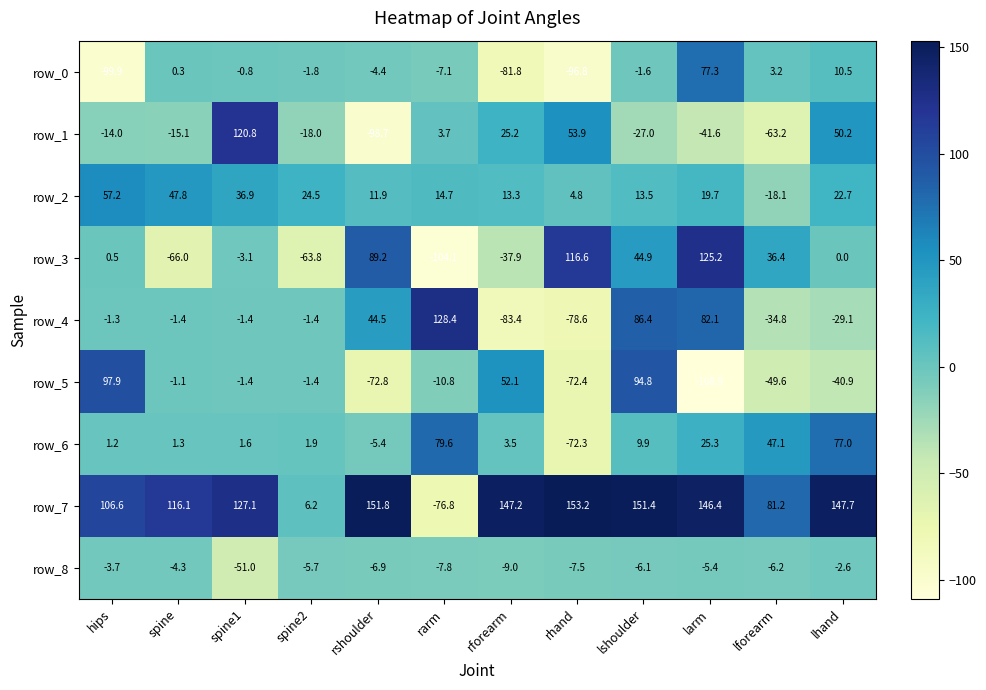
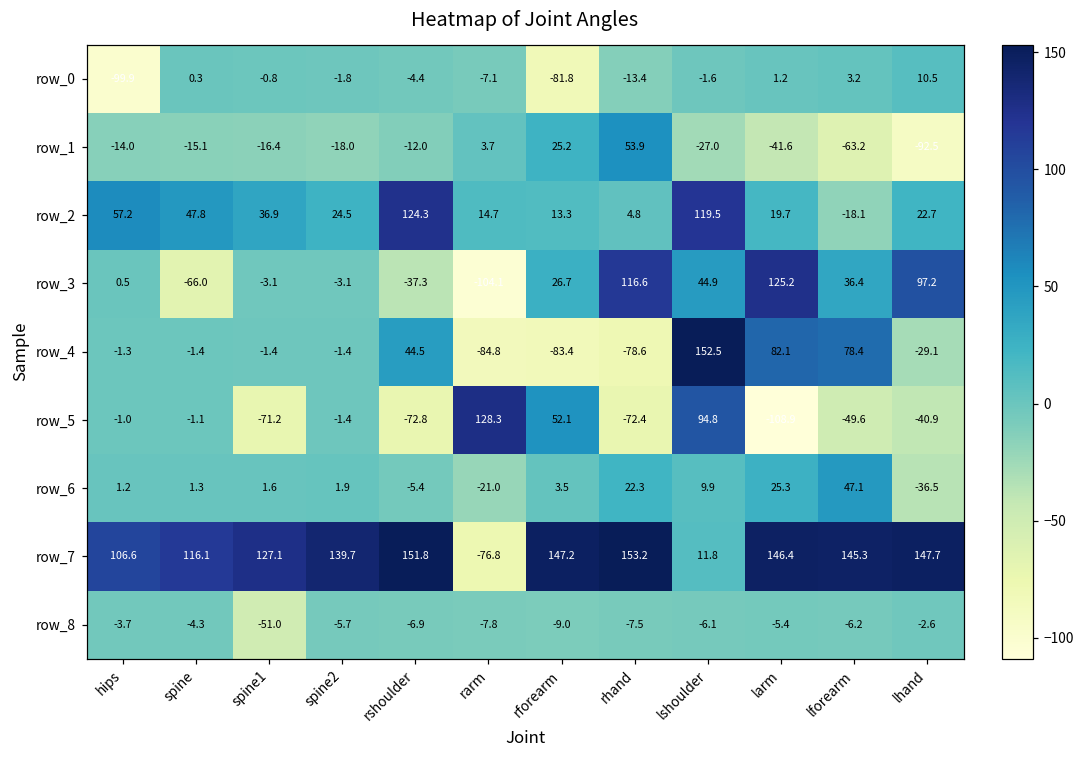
  {
    "row_0": {
      "hips": -99.9,
      "spine": 0.3,
      "spine1": -0.8,
      "spine2": -1.8,
      "rshoulder": -4.4,
      "rarm": -7.1,
      "rforearm": -81.8,
-     "rhand": -96.8,
+     "rhand": -13.4,
      "lshoulder": -1.6,
-     "larm": 77.3,
+     "larm": 1.2,
      "lforearm": 3.2,
      "lhand": 10.5
    },
    "row_1": {
      "hips": -14.0,
      "spine": -15.1,
-     "spine1": 120.8,
+     "spine1": -16.4,
      "spine2": -18.0,
-     "rshoulder": -98.7,
+     "rshoulder": -12.0,
      "rarm": 3.7,
      "rforearm": 25.2,
      "rhand": 53.9,
      "lshoulder": -27.0,
      "larm": -41.6,
      "lforearm": -63.2,
-     "lhand": 50.2
+     "lhand": -92.5
    },
    "row_2": {
      "hips": 57.2,
      "spine": 47.8,
      "spine1": 36.9,
      "spine2": 24.5,
-     "rshoulder": 11.9,
+     "rshoulder": 124.3,
      "rarm": 14.7,
      "rforearm": 13.3,
      "rhand": 4.8,
-     "lshoulder": 13.5,
+     "lshoulder": 119.5,
      "larm": 19.7,
      "lforearm": -18.1,
      "lhand": 22.7
    },
    "row_3": {
      "hips": 0.5,
      "spine": -66.0,
      "spine1": -3.1,
-     "spine2": -63.8,
-     "rshoulder": 89.2,
-     "rforearm": -37.9,
+     "spine2": -3.1,
+     "rshoulder": -37.3,
+     "rforearm": 26.7,
      "rhand": 116.6,
      "lshoulder": 44.9,
      "larm": 125.2,
      "lforearm": 36.4,
-     "lhand": 0.0
+     "lhand": 97.2
    },
    "row_4": {
      "hips": -1.3,
      "spine": -1.4,
      "spine1": -1.4,
      "spine2": -1.4,
      "rshoulder": 44.5,
-     "rarm": 128.4,
+     "rarm": -84.8,
      "rforearm": -83.4,
      "rhand": -78.6,
-     "lshoulder": 86.4,
+     "lshoulder": 152.5,
      "larm": 82.1,
-     "lforearm": -34.8,
+     "lforearm": 78.4,
      "lhand": -29.1
    },
    "row_5": {
-     "hips": 97.9,
+     "hips": -1.0,
      "spine": -1.1,
-     "spine1": -1.4,
+     "spine1": -71.2,
      "spine2": -1.4,
      "rshoulder": -72.8,
-     "rarm": -10.8,
+     "rarm": 128.3,
      "rforearm": 52.1,
      "rhand": -72.4,
      "lshoulder": 94.8,
      "lforearm": -49.6,
      "lhand": -40.9
    },
    "row_6": {
      "hips": 1.2,
      "spine": 1.3,
      "spine1": 1.6,
      "spine2": 1.9,
      "rshoulder": -5.4,
-     "rarm": 79.6,
+     "rarm": -21.0,
      "rforearm": 3.5,
-     "rhand": -72.3,
+     "rhand": 22.3,
      "lshoulder": 9.9,
      "larm": 25.3,
      "lforearm": 47.1,
-     "lhand": 77.0
+     "lhand": -36.5
    },
    "row_7": {
      "hips": 106.6,
      "spine": 116.1,
      "spine1": 127.1,
-     "spine2": 6.2,
+     "spine2": 139.7,
      "rshoulder": 151.8,
      "rarm": -76.8,
      "rforearm": 147.2,
      "rhand": 153.2,
-     "lshoulder": 151.4,
+     "lshoulder": 11.8,
      "larm": 146.4,
-     "lforearm": 81.2,
+     "lforearm": 145.3,
      "lhand": 147.7
    },
    "row_8": {
      "hips": -3.7,
      "spine": -4.3,
      "spine1": -51.0,
      "spine2": -5.7,
      "rshoulder": -6.9,
      "rarm": -7.8,
      "rforearm": -9.0,
      "rhand": -7.5,
      "lshoulder": -6.1,
      "larm": -5.4,
      "lforearm": -6.2,
      "lhand": -2.6
    }
  }
